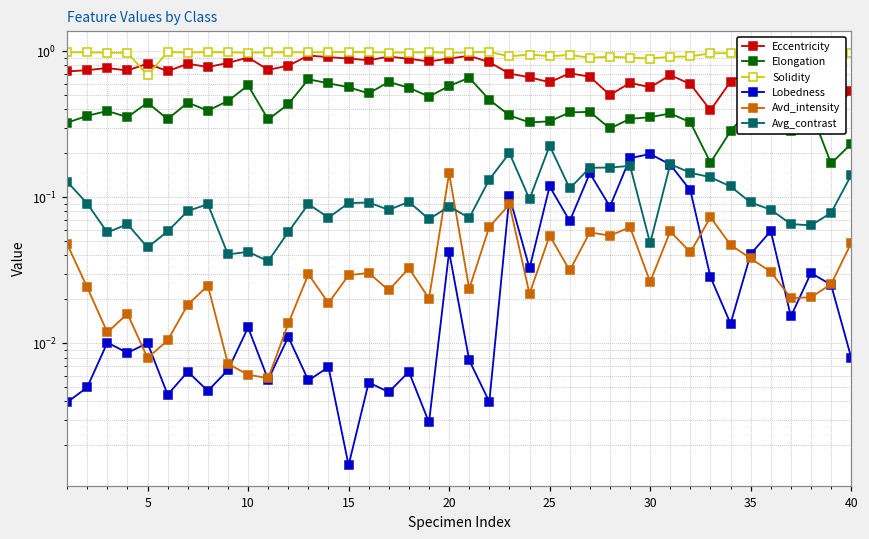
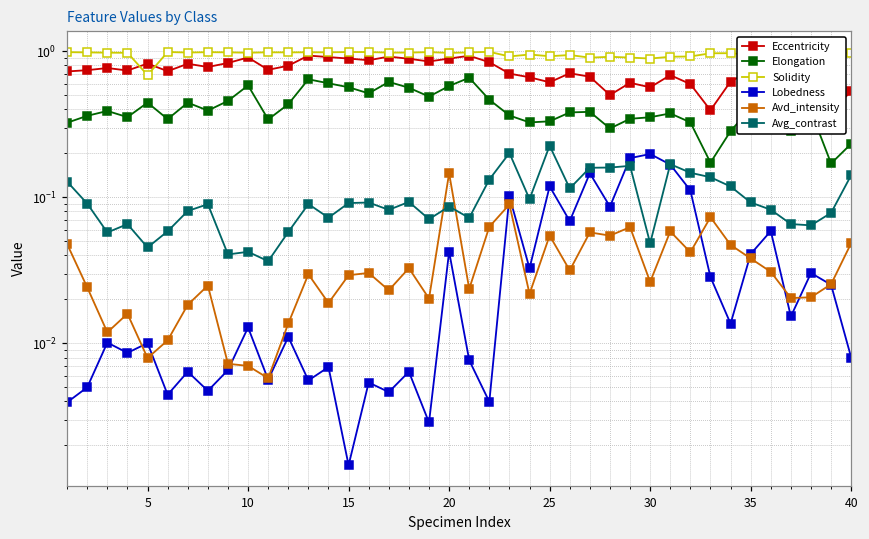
  {
    "Eccentricity": {
      "5": 0.8,
      "10": 0.9,
      "15": 0.9,
      "20": 0.9,
      "25": 0.6,
      "30": 0.57,
      "40": 0.53
    },
    "Elongation": {
      "5": 0.44,
      "10": 0.6,
      "15": 0.57,
      "20": 0.6,
      "25": 0.33,
      "30": 0.35,
      "40": 0.23
    },
    "Solidity": {
      "5": 0.7,
      "10": 1.0,
      "15": 1.0,
      "20": 1.0,
      "25": 0.9,
      "30": 0.9,
      "40": 1.0
    },
    "Lobedness": {
      "5": 0.010,
      "10": 0.013,
      "15": 0.0015,
      "20": 0.042,
      "25": 0.12,
      "30": 0.20,
      "35": 0.041,
      "40": 0.008
    },
    "Avd_intensity": {
      "5": 0.008,
-     "10": 0.006,
+     "10": 0.007,
      "15": 0.029,
      "20": 0.15,
      "25": 0.055,
      "30": 0.026,
      "35": 0.038,
      "40": 0.049
    },
    "Avg_contrast": {
      "5": 0.045,
      "10": 0.042,
      "15": 0.09,
      "20": 0.09,
      "25": 0.23,
      "30": 0.048,
      "35": 0.09,
      "40": 0.14
    }
  }
